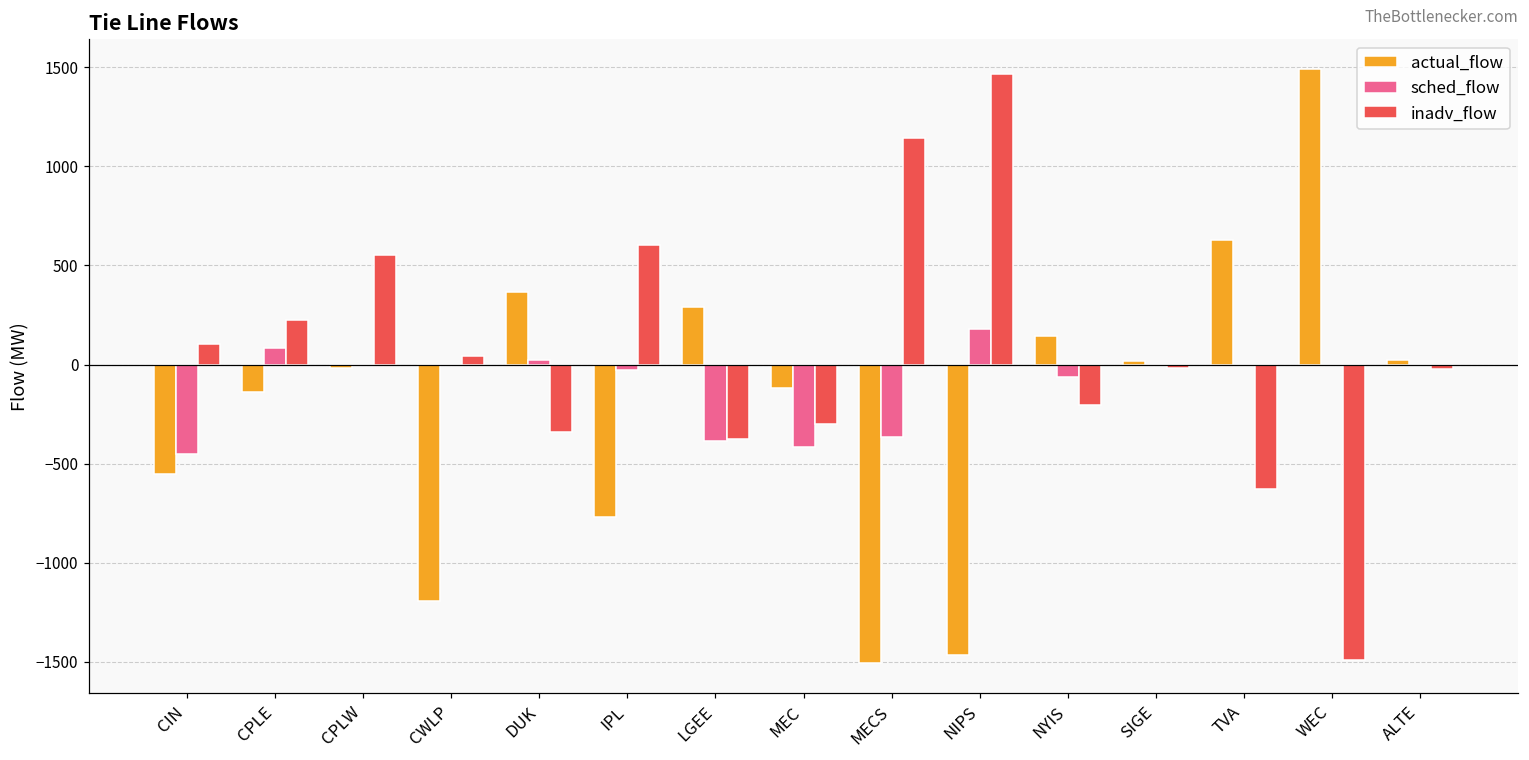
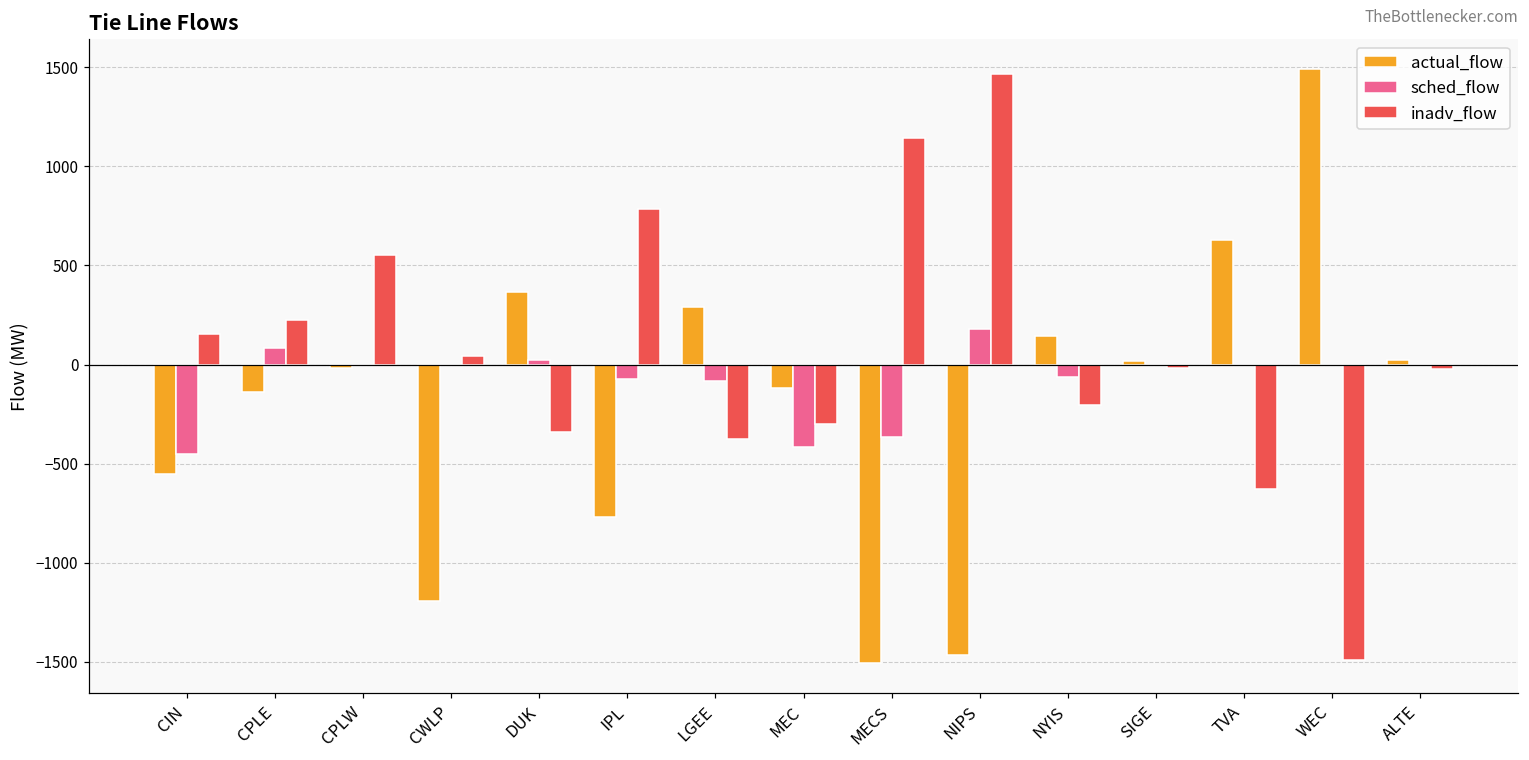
  {
    "actual_flow": {
      "CIN": -550,
      "CPLE": -140,
      "CPLW": -20,
      "CWLP": -1190,
      "DUK": 370,
      "IPL": -770,
      "LGEE": 290,
      "MEC": -120,
      "MECS": -1510,
      "NIPS": -1470,
      "NYIS": 150,
      "SIGE": 20,
      "TVA": 630,
      "WEC": 1490,
      "ALTE": 20
    },
    "sched_flow": {
      "CIN": -450,
      "CPLE": 90,
      "CPLW": 0,
      "CWLP": 0,
      "DUK": 20,
-     "IPL": -30,
-     "LGEE": -380,
+     "IPL": -80,
+     "LGEE": -90,
      "MEC": -420,
      "MECS": -370,
      "NIPS": 180,
      "NYIS": -60,
      "SIGE": 0,
      "TVA": 0,
      "WEC": 0,
      "ALTE": 0
    },
    "inadv_flow": {
-     "CIN": 100,
+     "CIN": 150,
      "CPLE": 220,
      "CPLW": 560,
      "CWLP": 50,
      "DUK": -340,
-     "IPL": 600,
+     "IPL": 790,
      "LGEE": -370,
      "MEC": -300,
      "MECS": 1140,
      "NIPS": 1470,
      "NYIS": -210,
      "SIGE": -20,
      "TVA": -630,
      "WEC": -1490,
      "ALTE": -20
    }
  }
